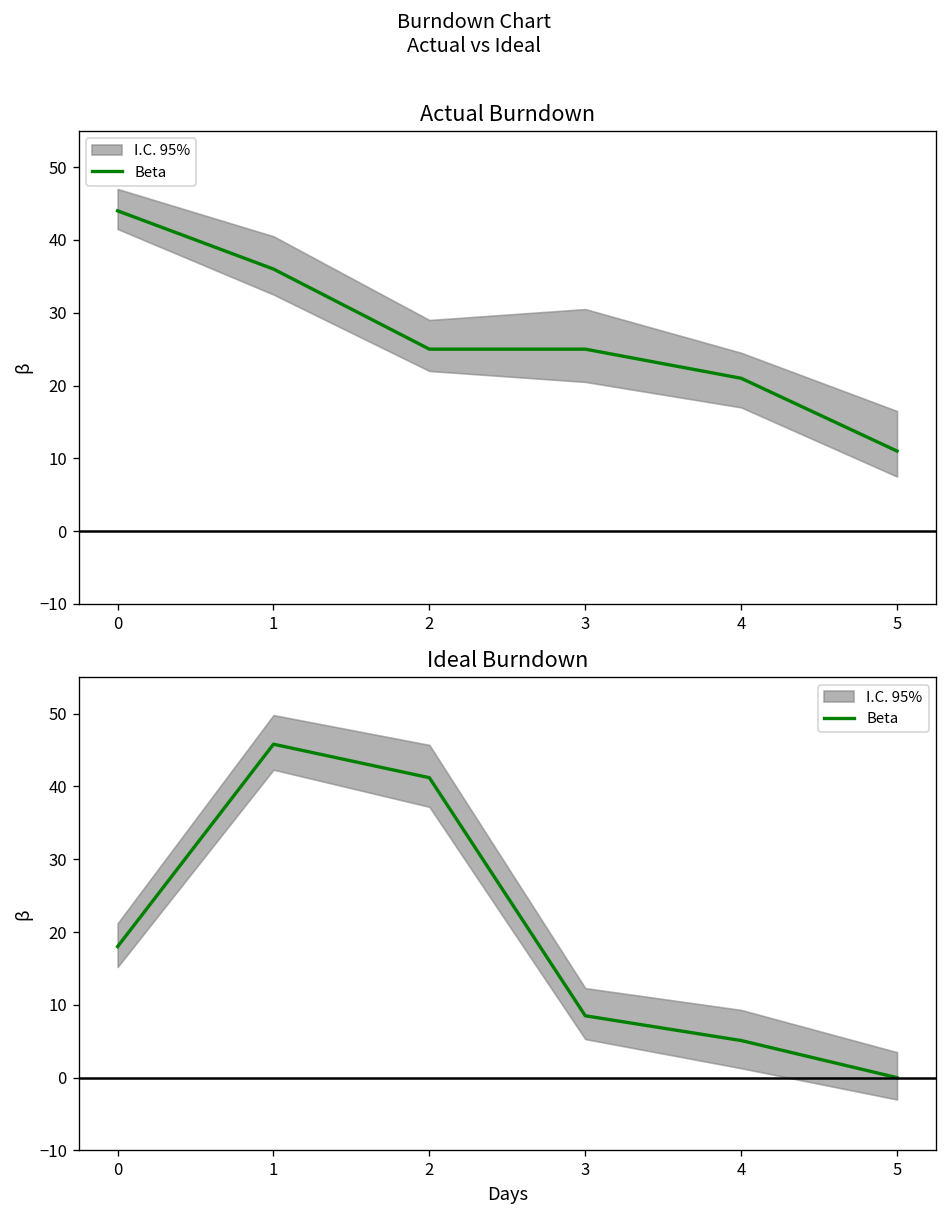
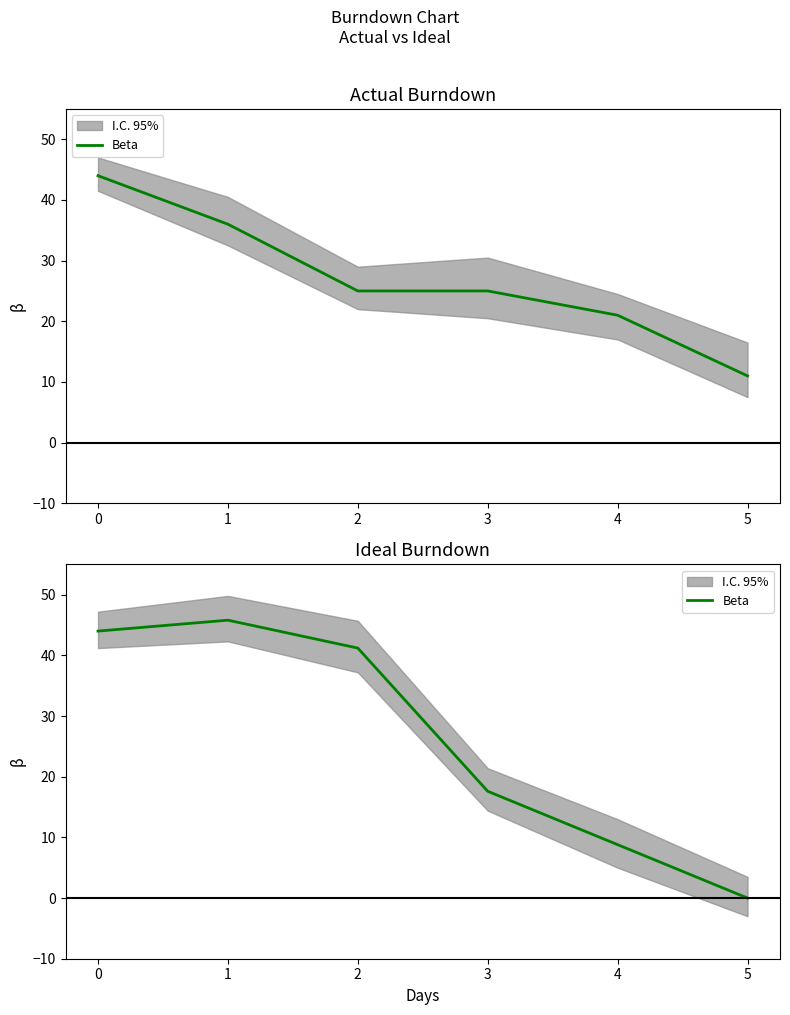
  {
    "Actual Burndown": {
      "Beta": {
        "0": 44,
        "1": 36,
        "2": 25,
        "3": 25,
        "4": 21,
        "5": 11
      }
    },
    "Ideal Burndown": {
      "Beta": {
-       "0": 18,
+       "0": 44,
        "1": 46,
        "2": 41,
-       "3": 9,
-       "4": 5,
+       "3": 18,
+       "4": 9,
        "5": 0
      }
    }
  }
